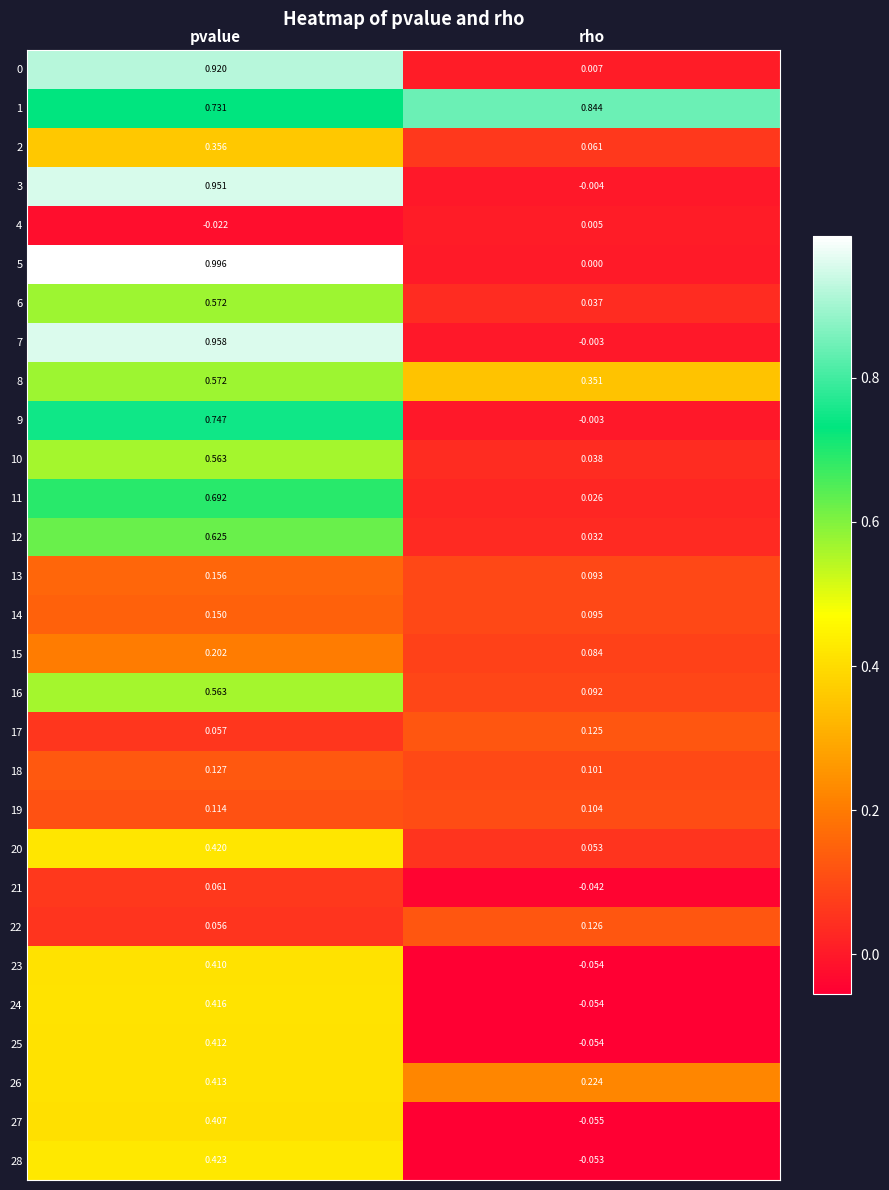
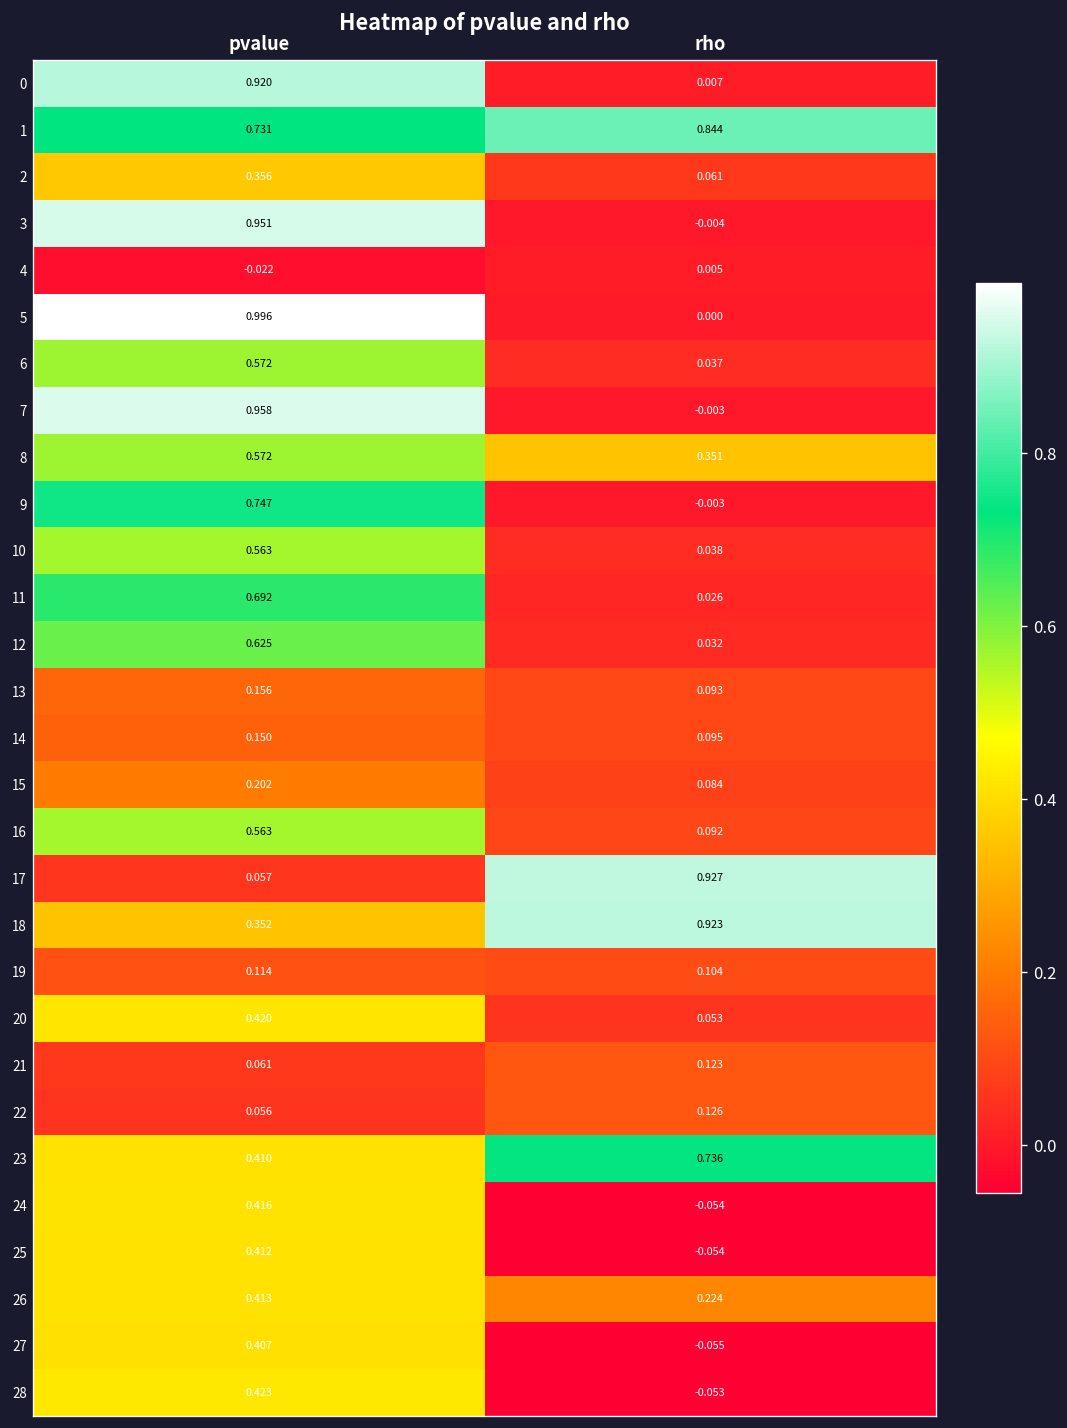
  {
    "0": {
      "pvalue": 0.920,
      "rho": 0.007
    },
    "1": {
      "pvalue": 0.731,
      "rho": 0.844
    },
    "2": {
      "pvalue": 0.356,
      "rho": 0.061
    },
    "3": {
      "pvalue": 0.951,
      "rho": -0.004
    },
    "4": {
      "pvalue": -0.022,
      "rho": 0.005
    },
    "5": {
      "pvalue": 0.996,
      "rho": 0.000
    },
    "6": {
      "pvalue": 0.572,
      "rho": 0.037
    },
    "7": {
      "pvalue": 0.958,
      "rho": -0.003
    },
    "8": {
      "pvalue": 0.572,
      "rho": 0.351
    },
    "9": {
      "pvalue": 0.747,
      "rho": -0.003
    },
    "10": {
      "pvalue": 0.563,
      "rho": 0.038
    },
    "11": {
      "pvalue": 0.692,
      "rho": 0.026
    },
    "12": {
      "pvalue": 0.625,
      "rho": 0.032
    },
    "13": {
      "pvalue": 0.156,
      "rho": 0.093
    },
    "14": {
      "pvalue": 0.150,
      "rho": 0.095
    },
    "15": {
      "pvalue": 0.202,
      "rho": 0.084
    },
    "16": {
      "pvalue": 0.563,
      "rho": 0.092
    },
    "17": {
      "pvalue": 0.057,
-     "rho": 0.125
+     "rho": 0.927
    },
    "18": {
-     "pvalue": 0.127,
-     "rho": 0.101
+     "pvalue": 0.352,
+     "rho": 0.923
    },
    "19": {
      "pvalue": 0.114,
      "rho": 0.104
    },
    "20": {
      "pvalue": 0.420,
      "rho": 0.053
    },
    "21": {
      "pvalue": 0.061,
-     "rho": -0.042
+     "rho": 0.123
    },
    "22": {
      "pvalue": 0.056,
      "rho": 0.126
    },
    "23": {
      "pvalue": 0.410,
-     "rho": -0.054
+     "rho": 0.736
    },
    "24": {
      "pvalue": 0.416,
      "rho": -0.054
    },
    "25": {
      "pvalue": 0.412,
      "rho": -0.054
    },
    "26": {
      "pvalue": 0.413,
      "rho": 0.224
    },
    "27": {
      "pvalue": 0.407,
      "rho": -0.055
    },
    "28": {
      "pvalue": 0.423,
      "rho": -0.053
    }
  }
